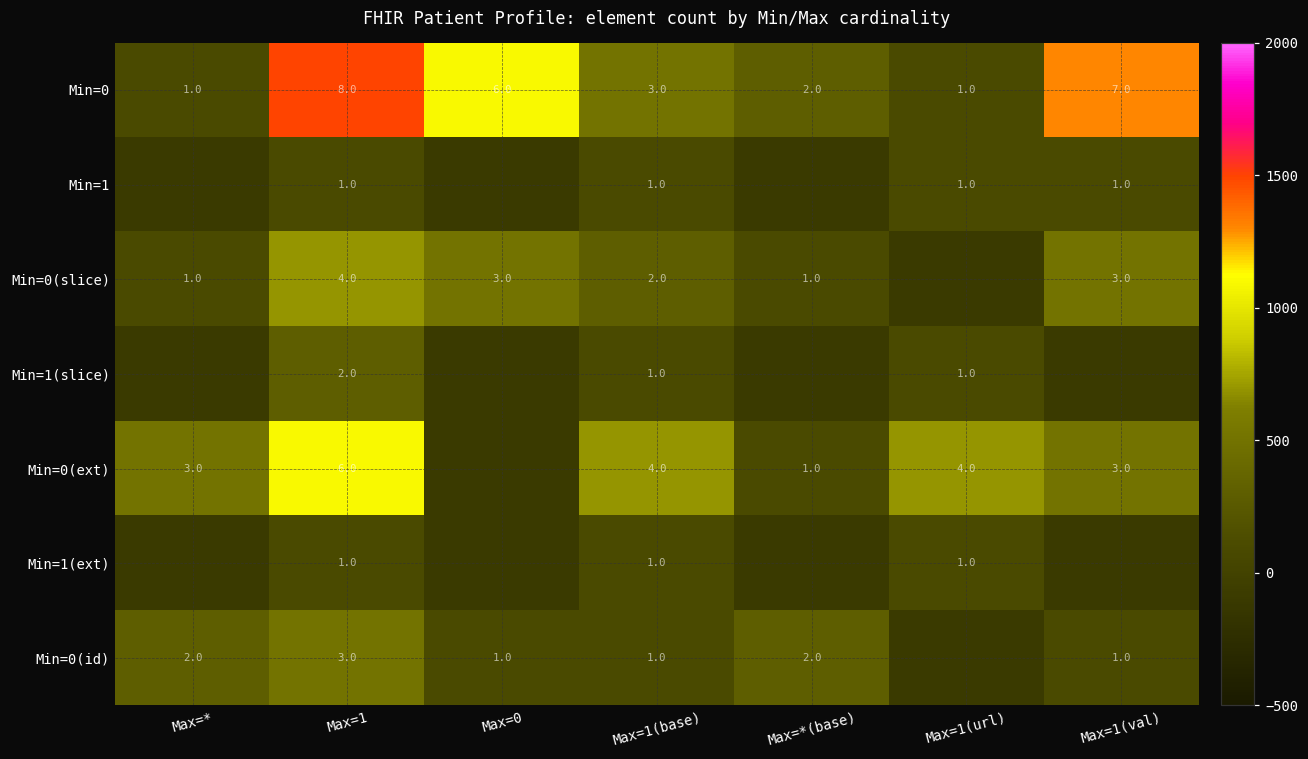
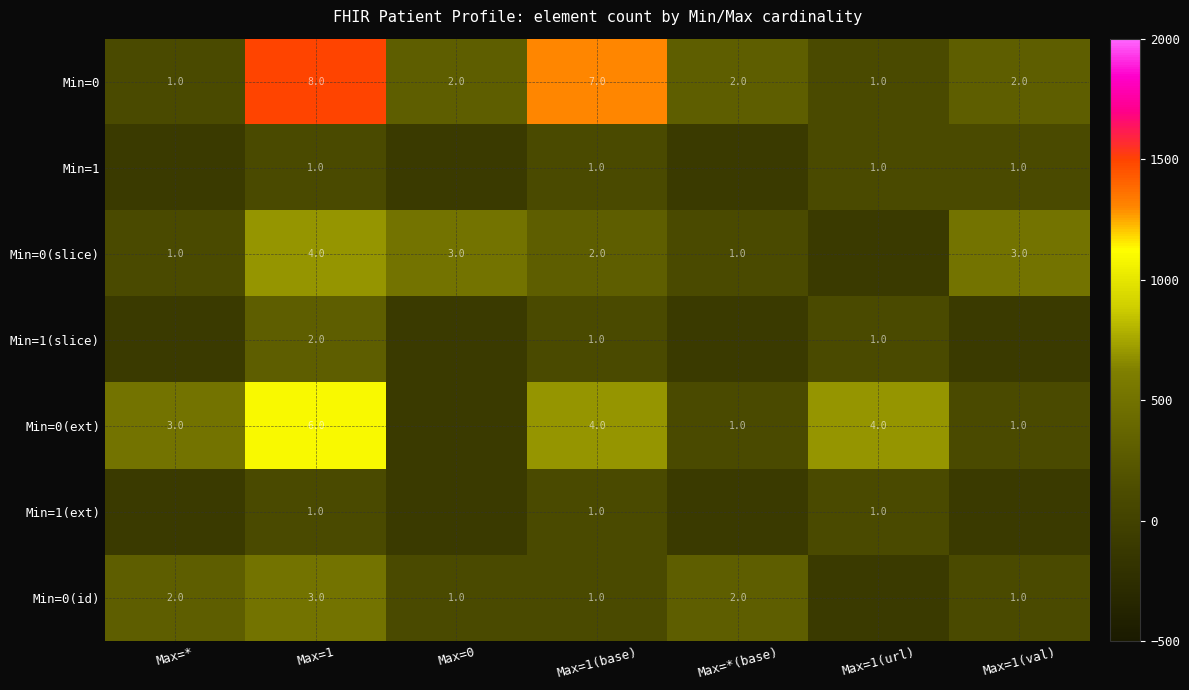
  {
    "Min=0": {
      "Max=*": 1.0,
      "Max=1": 8.0,
-     "Max=0": 6.0,
-     "Max=1(base)": 3.0,
+     "Max=0": 2.0,
+     "Max=1(base)": 7.0,
      "Max=*(base)": 2.0,
      "Max=1(url)": 1.0,
-     "Max=1(val)": 7.0
+     "Max=1(val)": 2.0
    },
    "Min=1": {
      "Max=1": 1.0,
      "Max=1(base)": 1.0,
      "Max=1(url)": 1.0,
      "Max=1(val)": 1.0
    },
    "Min=0(slice)": {
      "Max=*": 1.0,
      "Max=1": 4.0,
      "Max=0": 3.0,
      "Max=1(base)": 2.0,
      "Max=*(base)": 1.0,
      "Max=1(val)": 3.0
    },
    "Min=1(slice)": {
      "Max=1": 2.0,
      "Max=1(base)": 1.0,
      "Max=1(url)": 1.0
    },
    "Min=0(ext)": {
      "Max=*": 3.0,
      "Max=1": 6.0,
      "Max=1(base)": 4.0,
      "Max=*(base)": 1.0,
      "Max=1(url)": 4.0,
-     "Max=1(val)": 3.0
+     "Max=1(val)": 1.0
    },
    "Min=1(ext)": {
      "Max=1": 1.0,
      "Max=1(base)": 1.0,
      "Max=1(url)": 1.0
    },
    "Min=0(id)": {
      "Max=*": 2.0,
      "Max=1": 3.0,
      "Max=0": 1.0,
      "Max=1(base)": 1.0,
      "Max=*(base)": 2.0,
      "Max=1(val)": 1.0
    }
  }
